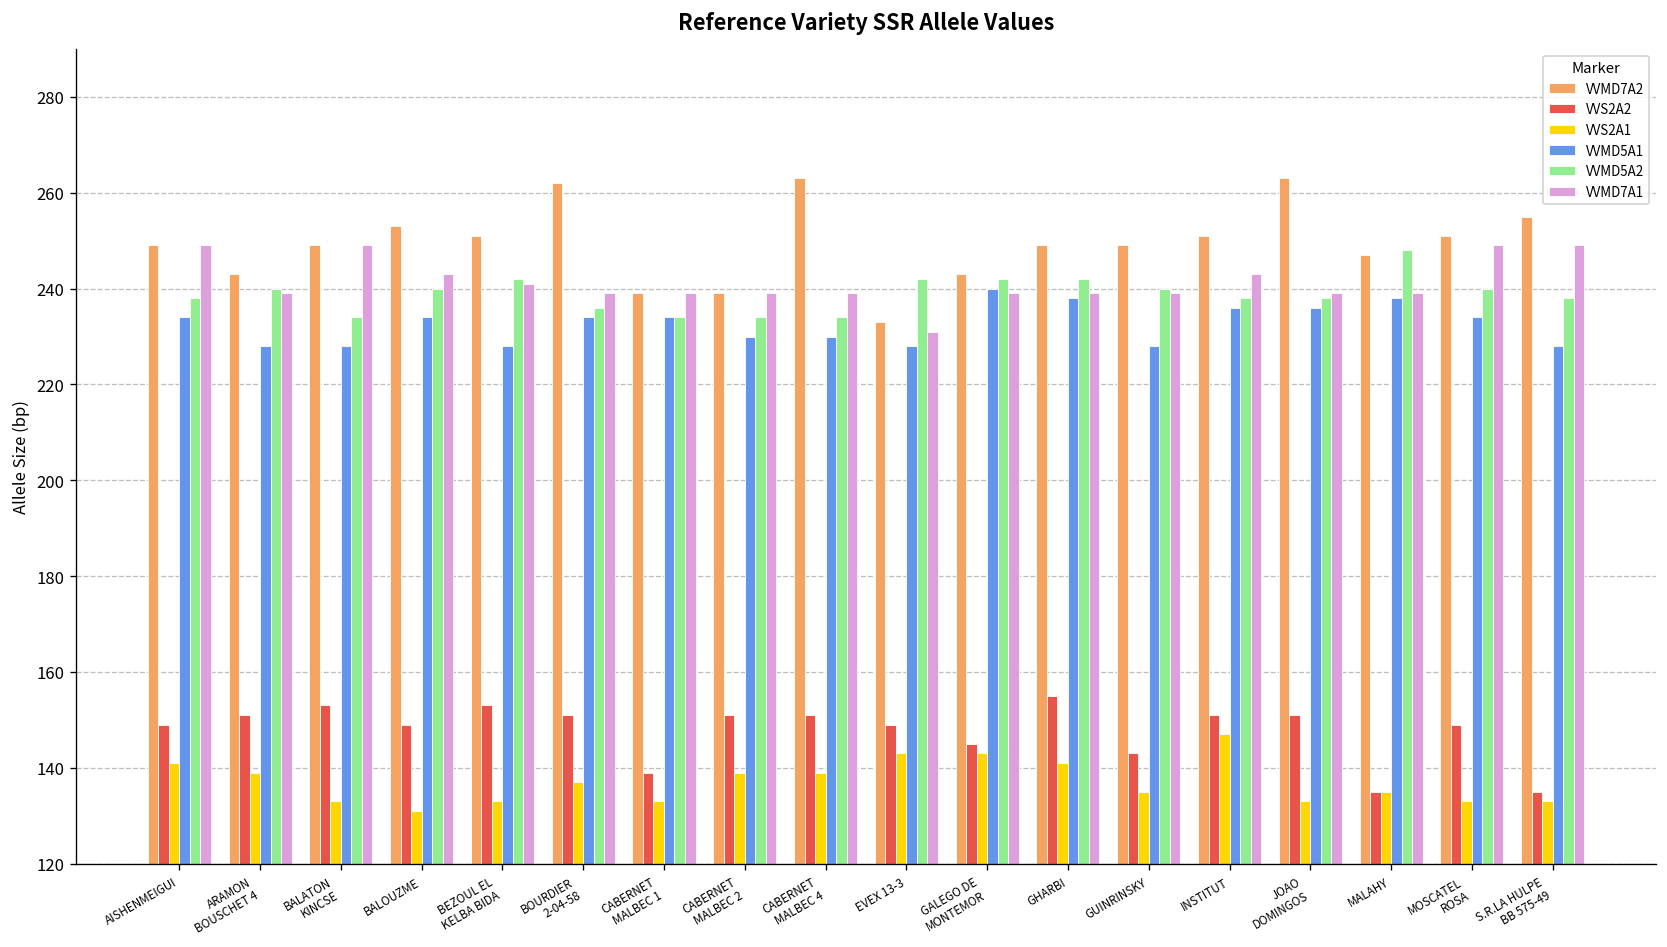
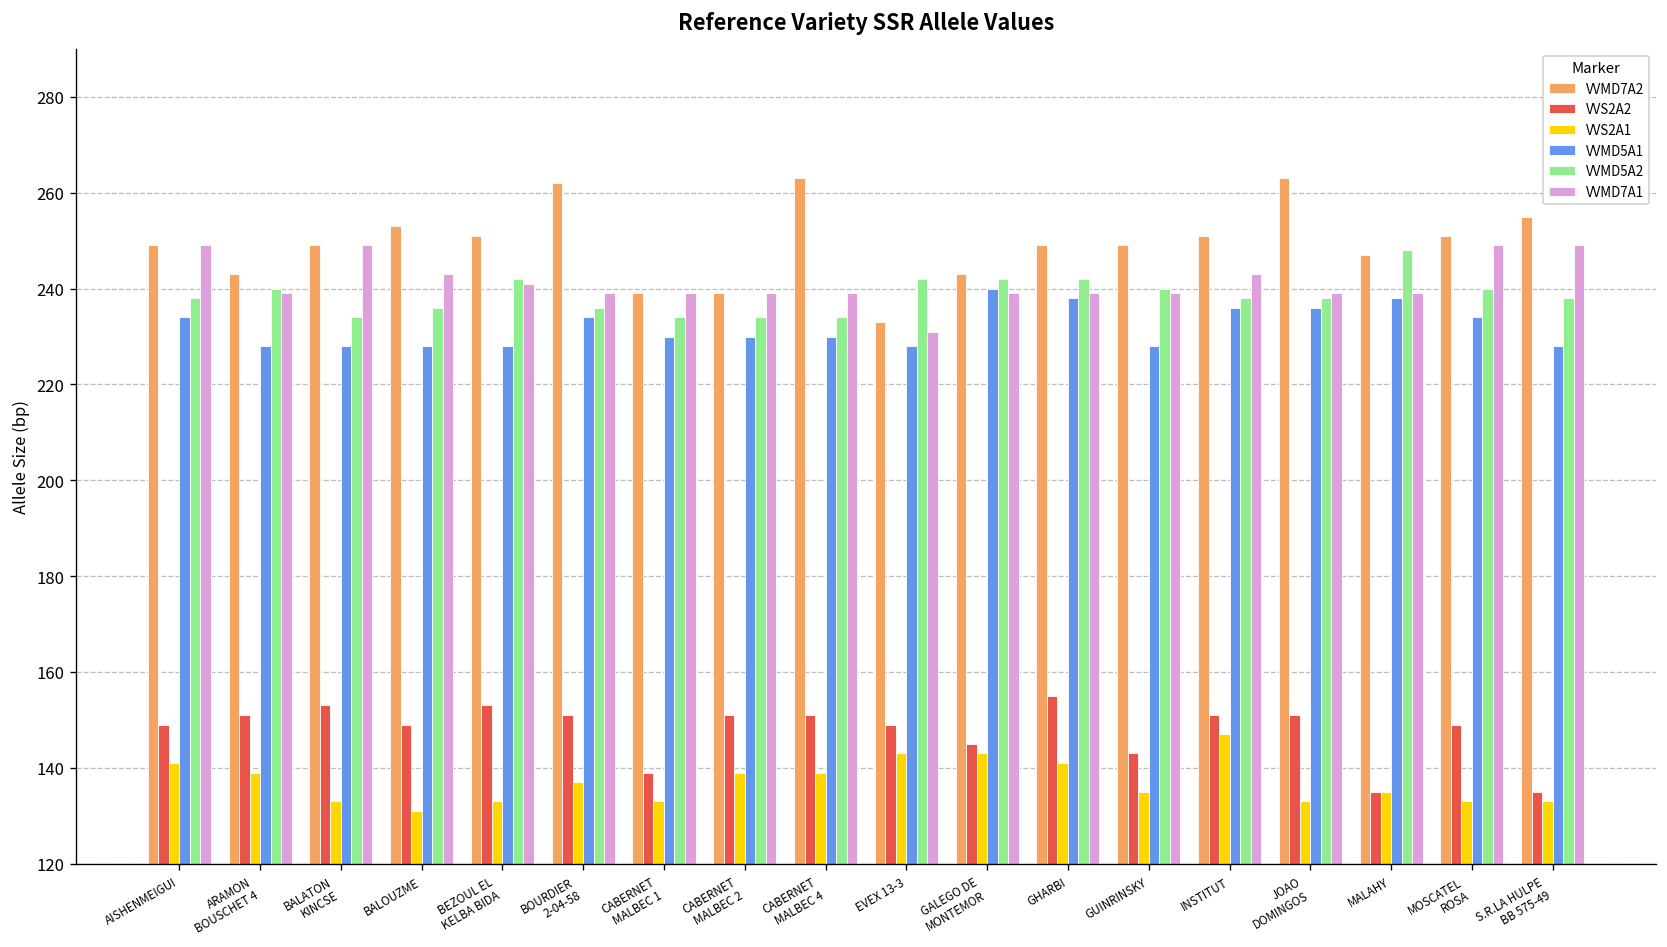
  {
    "VVMD7A2": {
      "AISHENMEIGUI": 249,
      "ARAMON BOUSCHET 4": 243,
      "BALATON KINCSE": 249,
      "BALOUZME": 253,
      "BEZOUL EL KELBA BIDA": 251,
      "BOURDIER 2-04-58": 262,
      "CABERNET MALBEC 1": 239,
      "CABERNET MALBEC 2": 239,
      "CABERNET MALBEC 4": 263,
      "EVEX 13-3": 233,
      "GALEGO DE MONTEMOR": 243,
      "GHARBI": 249,
      "GUINRINSKY": 249,
      "INSTITUT": 251,
      "JOAO DOMINGOS": 263,
      "MALAHY": 247,
      "MOSCATEL ROSA": 251,
      "S.R.LA HULPE BB 575-49": 255
    },
    "VVS2A2": {
      "AISHENMEIGUI": 149,
      "ARAMON BOUSCHET 4": 151,
      "BALATON KINCSE": 153,
      "BALOUZME": 149,
      "BEZOUL EL KELBA BIDA": 153,
      "BOURDIER 2-04-58": 151,
      "CABERNET MALBEC 1": 139,
      "CABERNET MALBEC 2": 151,
      "CABERNET MALBEC 4": 151,
      "EVEX 13-3": 149,
      "GALEGO DE MONTEMOR": 145,
      "GHARBI": 155,
      "GUINRINSKY": 143,
      "INSTITUT": 151,
      "JOAO DOMINGOS": 151,
      "MALAHY": 135,
      "MOSCATEL ROSA": 149,
      "S.R.LA HULPE BB 575-49": 135
    },
    "VVS2A1": {
      "AISHENMEIGUI": 141,
      "ARAMON BOUSCHET 4": 139,
      "BALATON KINCSE": 133,
      "BALOUZME": 131,
      "BEZOUL EL KELBA BIDA": 133,
      "BOURDIER 2-04-58": 137,
      "CABERNET MALBEC 1": 133,
      "CABERNET MALBEC 2": 139,
      "CABERNET MALBEC 4": 139,
      "EVEX 13-3": 143,
      "GALEGO DE MONTEMOR": 143,
      "GHARBI": 141,
      "GUINRINSKY": 135,
      "INSTITUT": 147,
      "JOAO DOMINGOS": 133,
      "MALAHY": 135,
      "MOSCATEL ROSA": 133,
      "S.R.LA HULPE BB 575-49": 133
    },
    "VVMD5A1": {
      "AISHENMEIGUI": 234,
      "ARAMON BOUSCHET 4": 228,
      "BALATON KINCSE": 228,
-     "BALOUZME": 234,
+     "BALOUZME": 228,
      "BEZOUL EL KELBA BIDA": 228,
      "BOURDIER 2-04-58": 234,
-     "CABERNET MALBEC 1": 234,
+     "CABERNET MALBEC 1": 230,
      "CABERNET MALBEC 2": 230,
      "CABERNET MALBEC 4": 230,
      "EVEX 13-3": 228,
      "GALEGO DE MONTEMOR": 240,
      "GHARBI": 238,
      "GUINRINSKY": 228,
      "INSTITUT": 236,
      "JOAO DOMINGOS": 236,
      "MALAHY": 238,
      "MOSCATEL ROSA": 234,
      "S.R.LA HULPE BB 575-49": 228
    },
    "VVMD5A2": {
      "AISHENMEIGUI": 238,
      "ARAMON BOUSCHET 4": 240,
      "BALATON KINCSE": 234,
-     "BALOUZME": 240,
+     "BALOUZME": 236,
      "BEZOUL EL KELBA BIDA": 242,
      "BOURDIER 2-04-58": 236,
      "CABERNET MALBEC 1": 234,
      "CABERNET MALBEC 2": 234,
      "CABERNET MALBEC 4": 234,
      "EVEX 13-3": 242,
      "GALEGO DE MONTEMOR": 242,
      "GHARBI": 242,
      "GUINRINSKY": 240,
      "INSTITUT": 238,
      "JOAO DOMINGOS": 238,
      "MALAHY": 248,
      "MOSCATEL ROSA": 240,
      "S.R.LA HULPE BB 575-49": 238
    },
    "VVMD7A1": {
      "AISHENMEIGUI": 249,
      "ARAMON BOUSCHET 4": 239,
      "BALATON KINCSE": 249,
      "BALOUZME": 243,
      "BEZOUL EL KELBA BIDA": 241,
      "BOURDIER 2-04-58": 239,
      "CABERNET MALBEC 1": 239,
      "CABERNET MALBEC 2": 239,
      "CABERNET MALBEC 4": 239,
      "EVEX 13-3": 231,
      "GALEGO DE MONTEMOR": 239,
      "GHARBI": 239,
      "GUINRINSKY": 239,
      "INSTITUT": 243,
      "JOAO DOMINGOS": 239,
      "MALAHY": 239,
      "MOSCATEL ROSA": 249,
      "S.R.LA HULPE BB 575-49": 249
    }
  }
